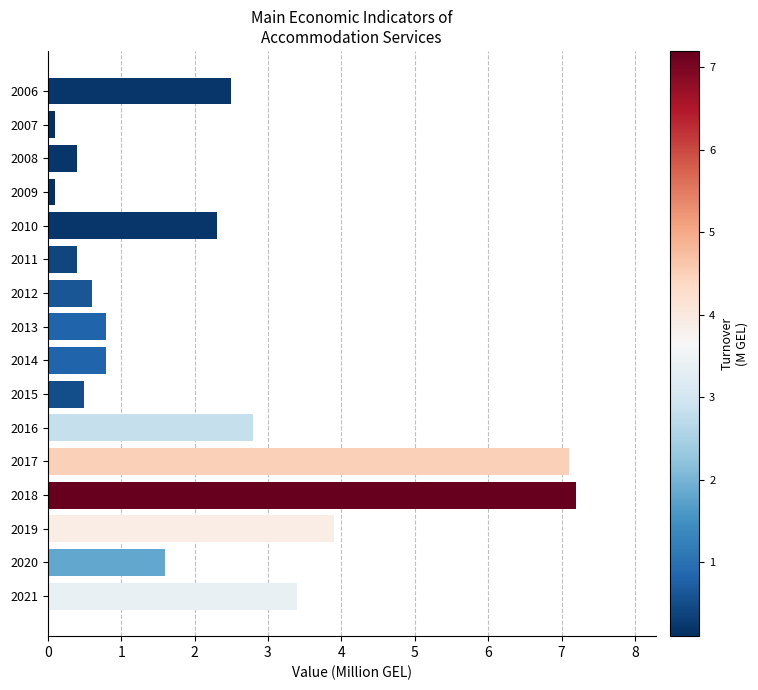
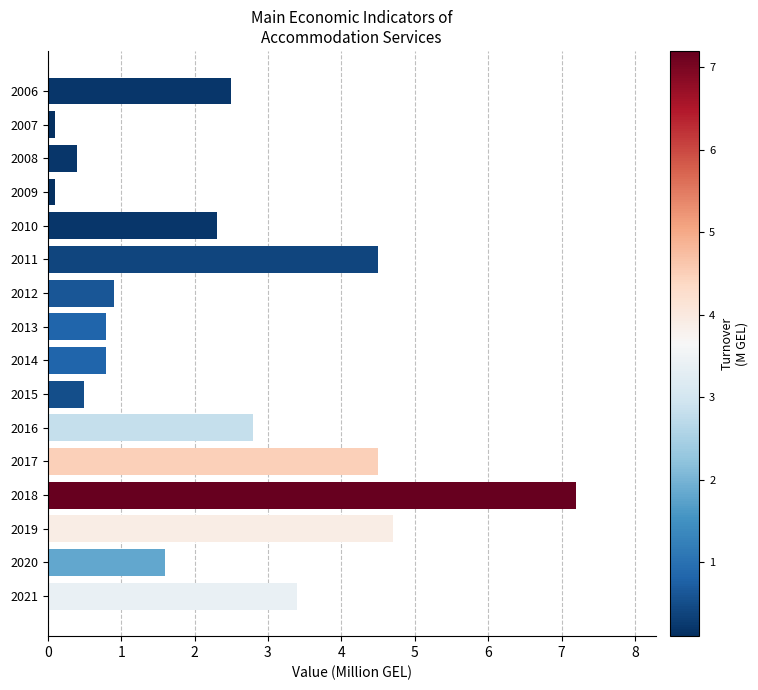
  {
    "2006": 2.5,
    "2007": 0.1,
    "2008": 0.4,
    "2009": 0.1,
    "2010": 2.3,
-   "2011": 0.4,
-   "2012": 0.6,
+   "2011": 4.5,
+   "2012": 0.9,
    "2013": 0.8,
    "2014": 0.8,
    "2015": 0.5,
    "2016": 2.8,
-   "2017": 7.1,
+   "2017": 4.5,
    "2018": 7.2,
-   "2019": 3.9,
+   "2019": 4.7,
    "2020": 1.6,
    "2021": 3.4
  }
